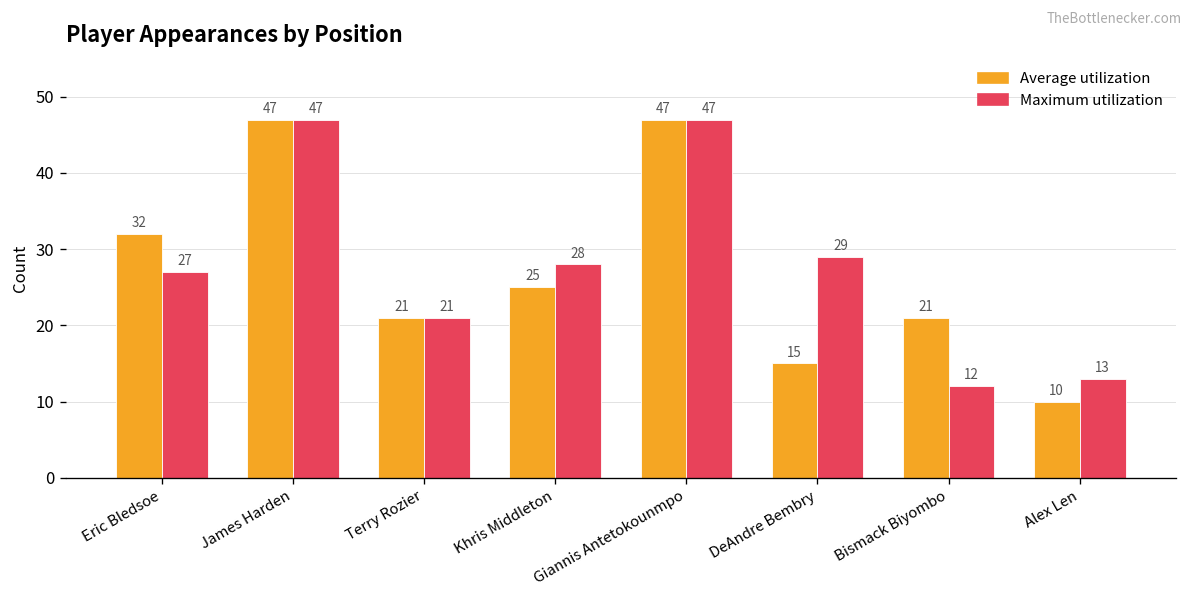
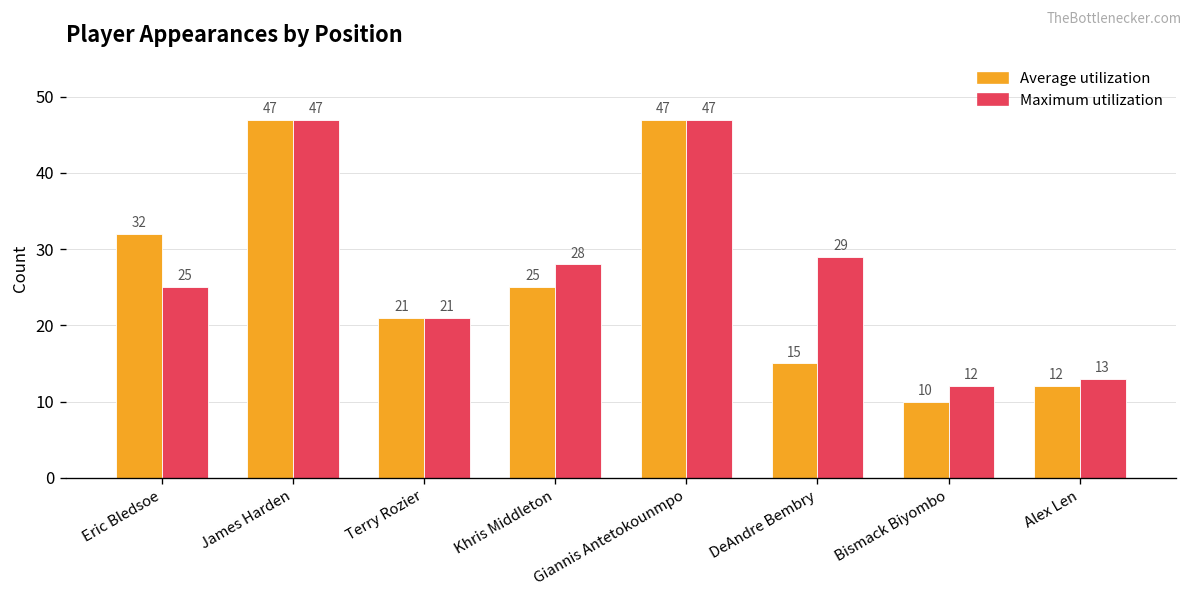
  {
    "Average utilization": {
      "Eric Bledsoe": 32,
      "James Harden": 47,
      "Terry Rozier": 21,
      "Khris Middleton": 25,
      "Giannis Antetokounmpo": 47,
      "DeAndre Bembry": 15,
-     "Bismack Biyombo": 21,
-     "Alex Len": 10
+     "Bismack Biyombo": 10,
+     "Alex Len": 12
    },
    "Maximum utilization": {
-     "Eric Bledsoe": 27,
+     "Eric Bledsoe": 25,
      "James Harden": 47,
      "Terry Rozier": 21,
      "Khris Middleton": 28,
      "Giannis Antetokounmpo": 47,
      "DeAndre Bembry": 29,
      "Bismack Biyombo": 12,
      "Alex Len": 13
    }
  }
